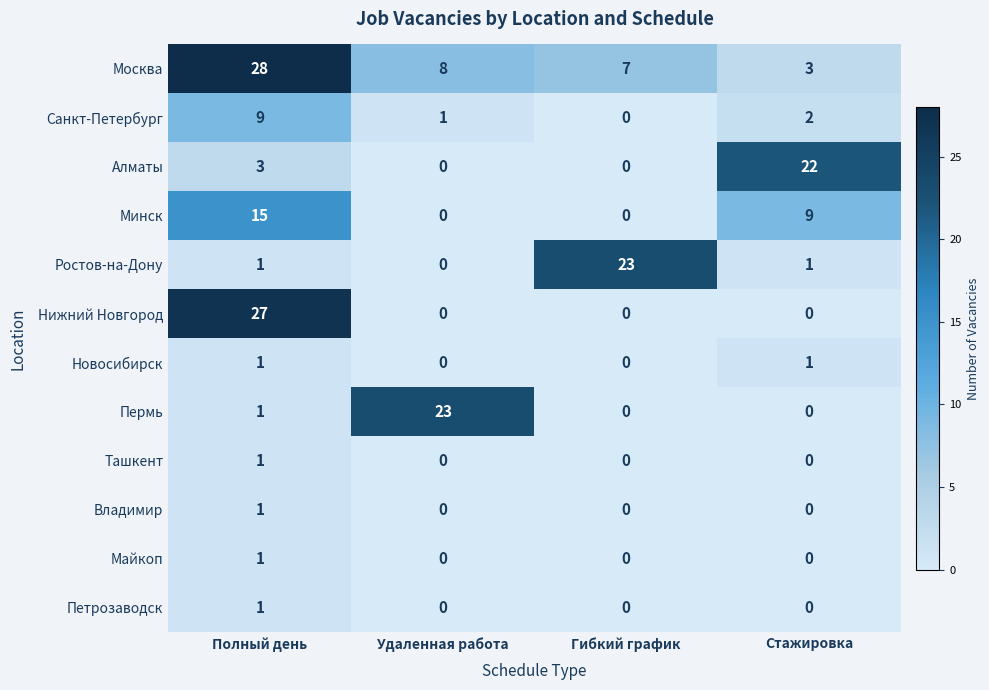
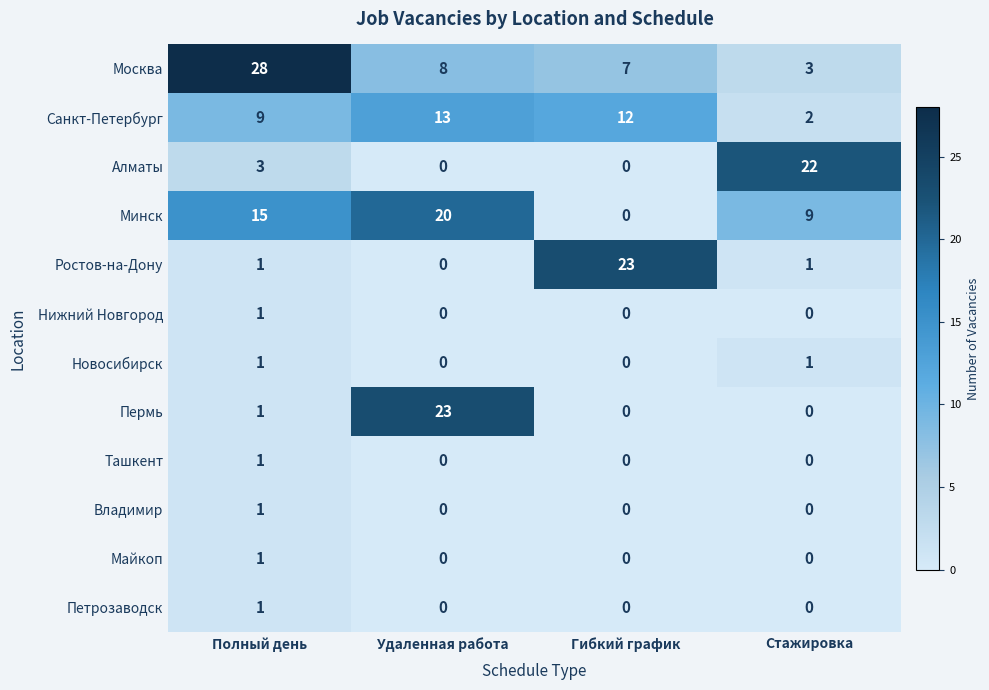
  {
    "Москва": {
      "Полный день": 28,
      "Удаленная работа": 8,
      "Гибкий график": 7,
      "Стажировка": 3
    },
    "Санкт-Петербург": {
      "Полный день": 9,
-     "Удаленная работа": 1,
-     "Гибкий график": 0,
+     "Удаленная работа": 13,
+     "Гибкий график": 12,
      "Стажировка": 2
    },
    "Алматы": {
      "Полный день": 3,
      "Удаленная работа": 0,
      "Гибкий график": 0,
      "Стажировка": 22
    },
    "Минск": {
      "Полный день": 15,
-     "Удаленная работа": 0,
+     "Удаленная работа": 20,
      "Гибкий график": 0,
      "Стажировка": 9
    },
    "Ростов-на-Дону": {
      "Полный день": 1,
      "Удаленная работа": 0,
      "Гибкий график": 23,
      "Стажировка": 1
    },
    "Нижний Новгород": {
-     "Полный день": 27,
+     "Полный день": 1,
      "Удаленная работа": 0,
      "Гибкий график": 0,
      "Стажировка": 0
    },
    "Новосибирск": {
      "Полный день": 1,
      "Удаленная работа": 0,
      "Гибкий график": 0,
      "Стажировка": 1
    },
    "Пермь": {
      "Полный день": 1,
      "Удаленная работа": 23,
      "Гибкий график": 0,
      "Стажировка": 0
    },
    "Ташкент": {
      "Полный день": 1,
      "Удаленная работа": 0,
      "Гибкий график": 0,
      "Стажировка": 0
    },
    "Владимир": {
      "Полный день": 1,
      "Удаленная работа": 0,
      "Гибкий график": 0,
      "Стажировка": 0
    },
    "Майкоп": {
      "Полный день": 1,
      "Удаленная работа": 0,
      "Гибкий график": 0,
      "Стажировка": 0
    },
    "Петрозаводск": {
      "Полный день": 1,
      "Удаленная работа": 0,
      "Гибкий график": 0,
      "Стажировка": 0
    }
  }
